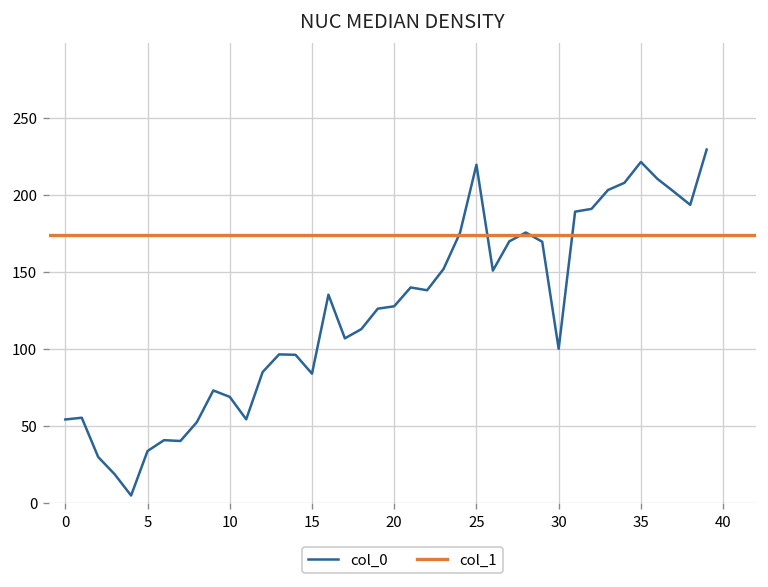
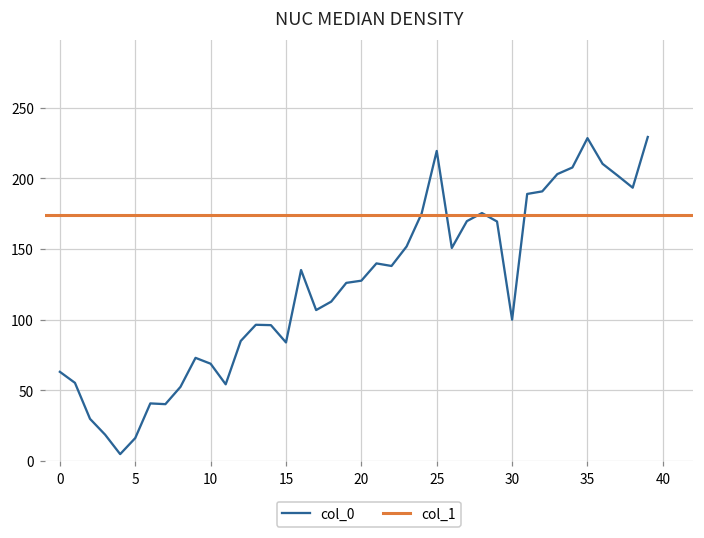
  {
-   "0": 54,
-   "5": 34,
+   "0": 63,
+   "5": 16,
    "10": 69,
    "15": 84,
    "20": 128,
    "25": 219,
    "30": 100,
-   "35": 221
+   "35": 229
  }
